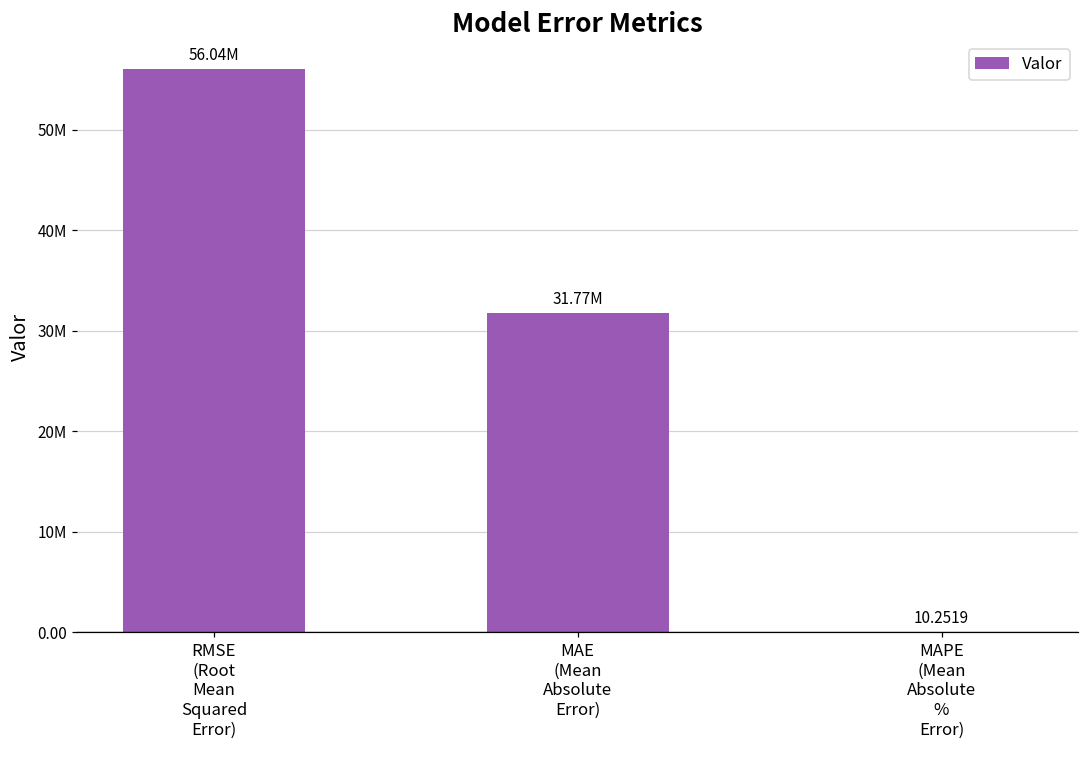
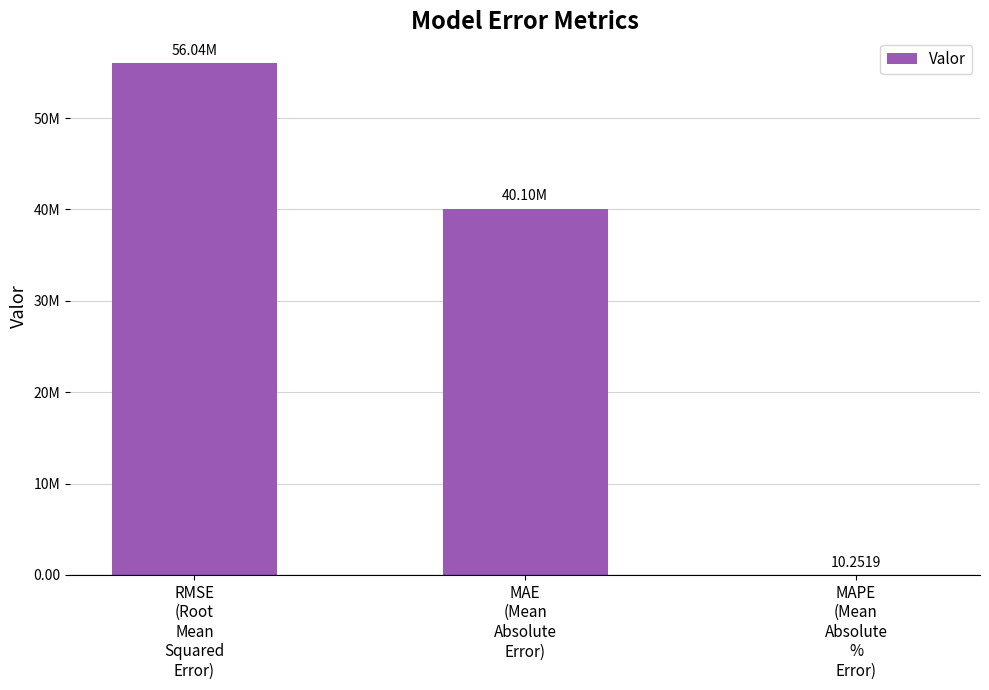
  {
    "RMSE (Root Mean Squared Error)": "56.04M",
-   "MAE (Mean Absolute Error)": "31.77M",
+   "MAE (Mean Absolute Error)": "40.10M",
    "MAPE (Mean Absolute % Error)": "10.2519"
  }
